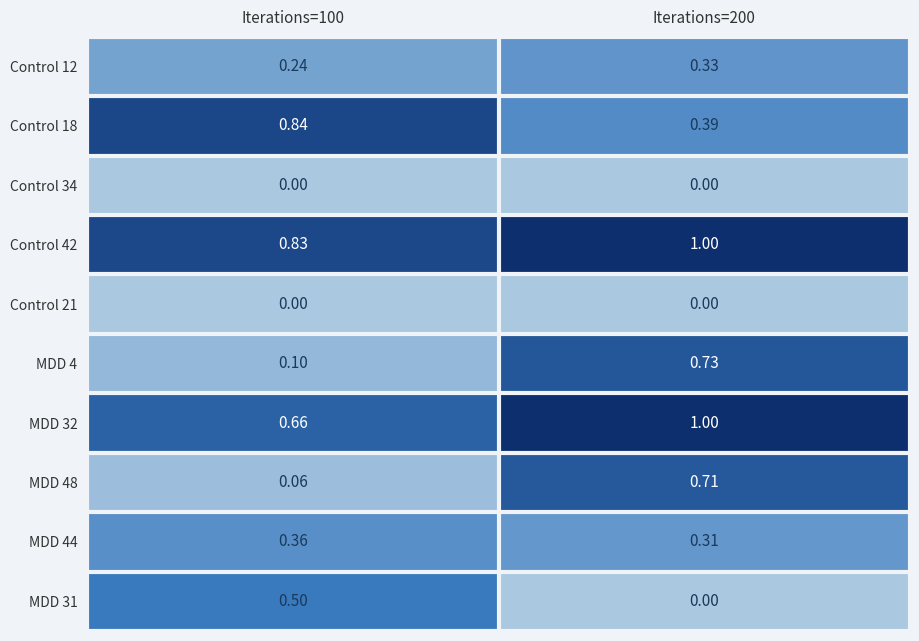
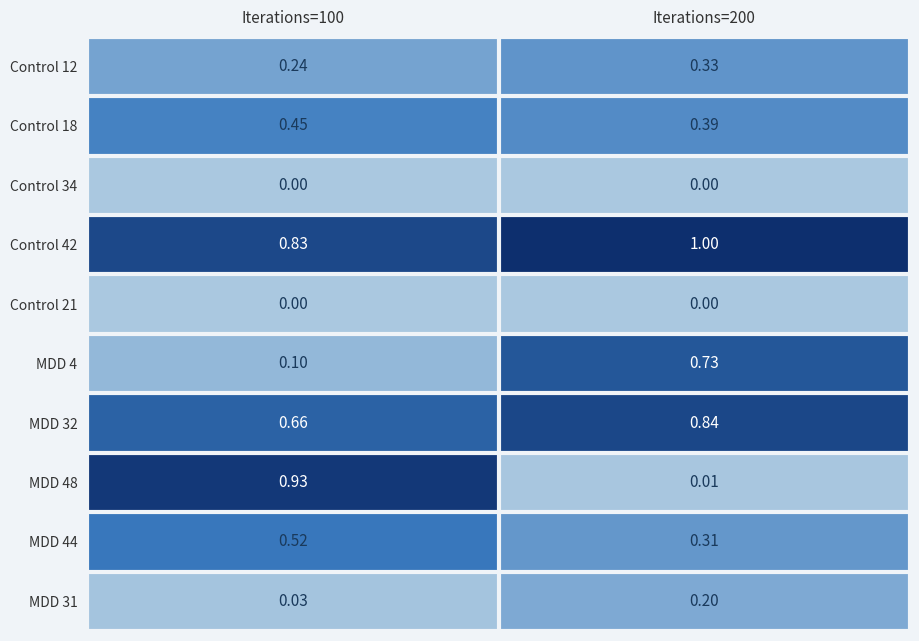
  {
    "Control 12": {
      "Iterations=100": 0.24,
      "Iterations=200": 0.33
    },
    "Control 18": {
-     "Iterations=100": 0.84,
+     "Iterations=100": 0.45,
      "Iterations=200": 0.39
    },
    "Control 34": {
      "Iterations=100": 0.00,
      "Iterations=200": 0.00
    },
    "Control 42": {
      "Iterations=100": 0.83,
      "Iterations=200": 1.00
    },
    "Control 21": {
      "Iterations=100": 0.00,
      "Iterations=200": 0.00
    },
    "MDD 4": {
      "Iterations=100": 0.10,
      "Iterations=200": 0.73
    },
    "MDD 32": {
      "Iterations=100": 0.66,
-     "Iterations=200": 1.00
+     "Iterations=200": 0.84
    },
    "MDD 48": {
-     "Iterations=100": 0.06,
-     "Iterations=200": 0.71
+     "Iterations=100": 0.93,
+     "Iterations=200": 0.01
    },
    "MDD 44": {
-     "Iterations=100": 0.36,
+     "Iterations=100": 0.52,
      "Iterations=200": 0.31
    },
    "MDD 31": {
-     "Iterations=100": 0.50,
-     "Iterations=200": 0.00
+     "Iterations=100": 0.03,
+     "Iterations=200": 0.20
    }
  }
